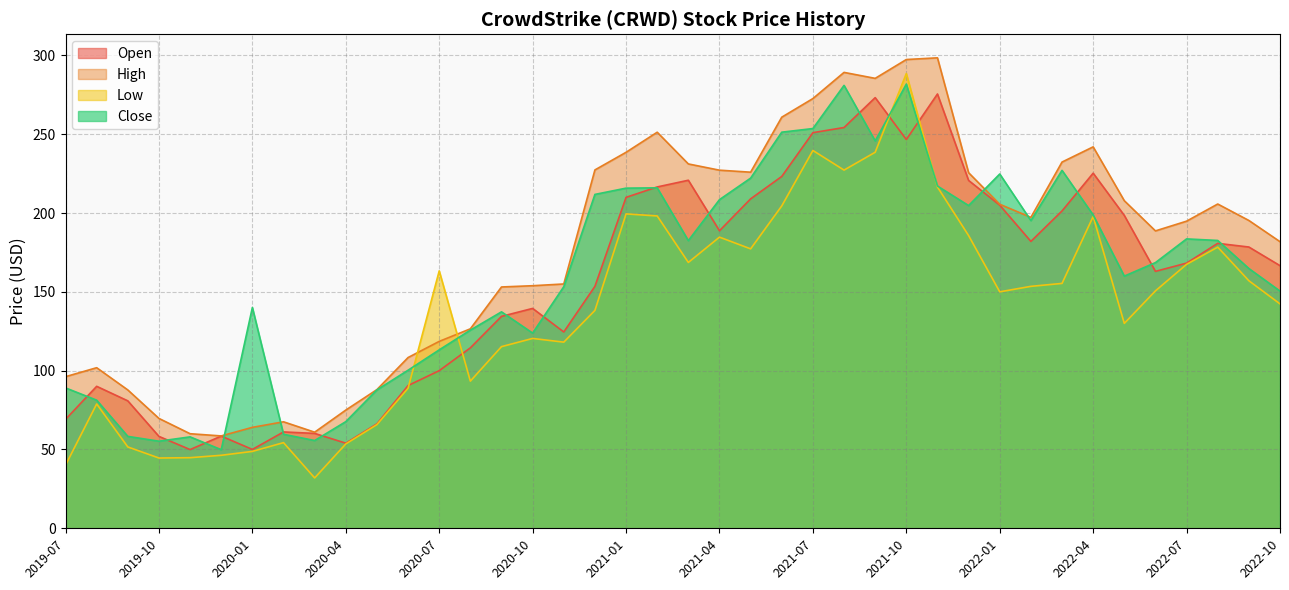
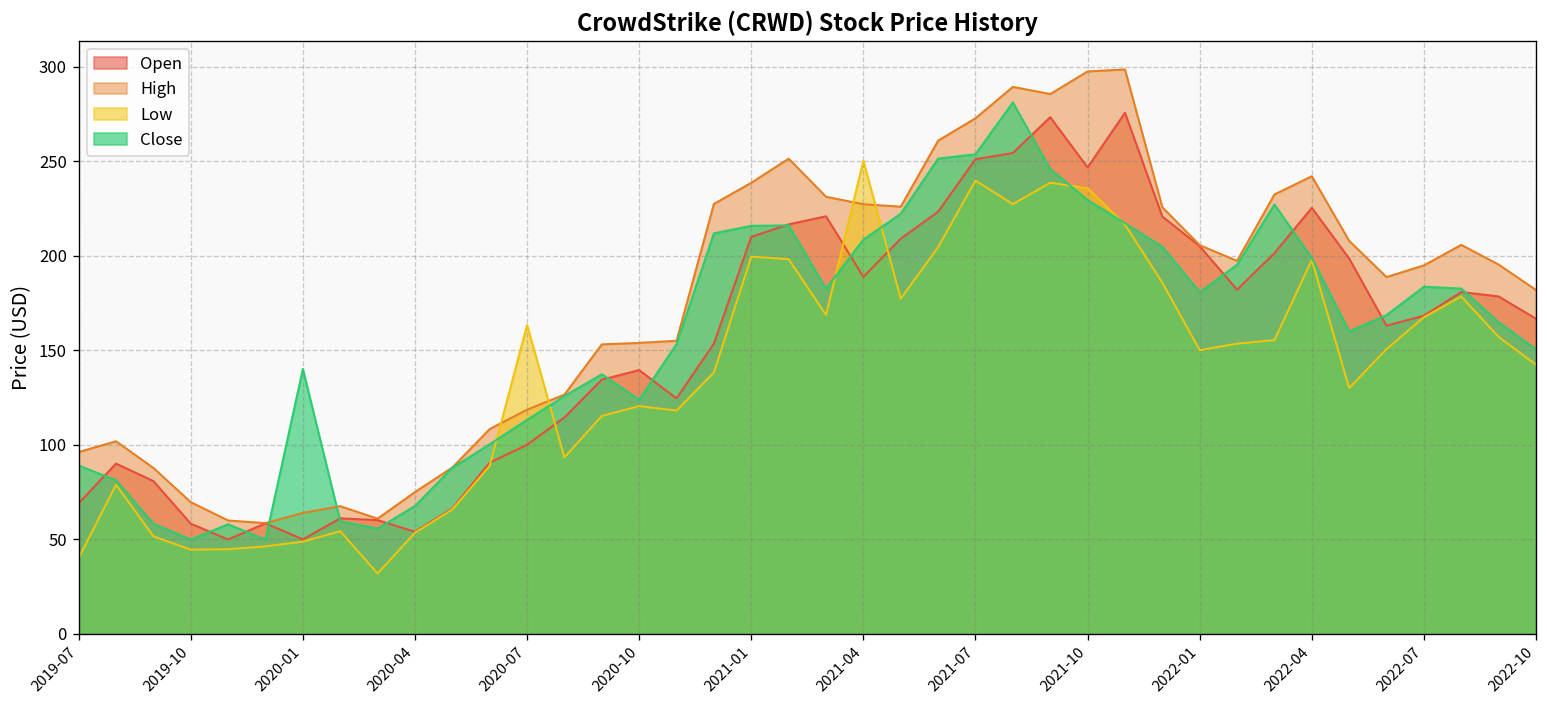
  {
    "Low": {
      "2019-07": 40,
      "2019-10": 45,
      "2020-07": 163,
      "2020-10": 120,
      "2021-01": 199,
-     "2021-04": 185,
+     "2021-04": 250,
      "2021-07": 240,
-     "2021-10": 289,
+     "2021-10": 236,
      "2022-01": 150,
      "2022-10": 142
    },
    "Close": {
      "2019-07": 89,
-     "2019-10": 55,
+     "2019-10": 50,
      "2020-01": 140,
      "2020-04": 68,
      "2020-07": 113,
      "2020-10": 124,
      "2021-01": 216,
      "2021-04": 209,
      "2021-07": 254,
-     "2021-10": 282,
-     "2022-01": 225,
+     "2021-10": 229,
+     "2022-01": 181,
      "2022-07": 184,
      "2022-10": 150
    }
  }
